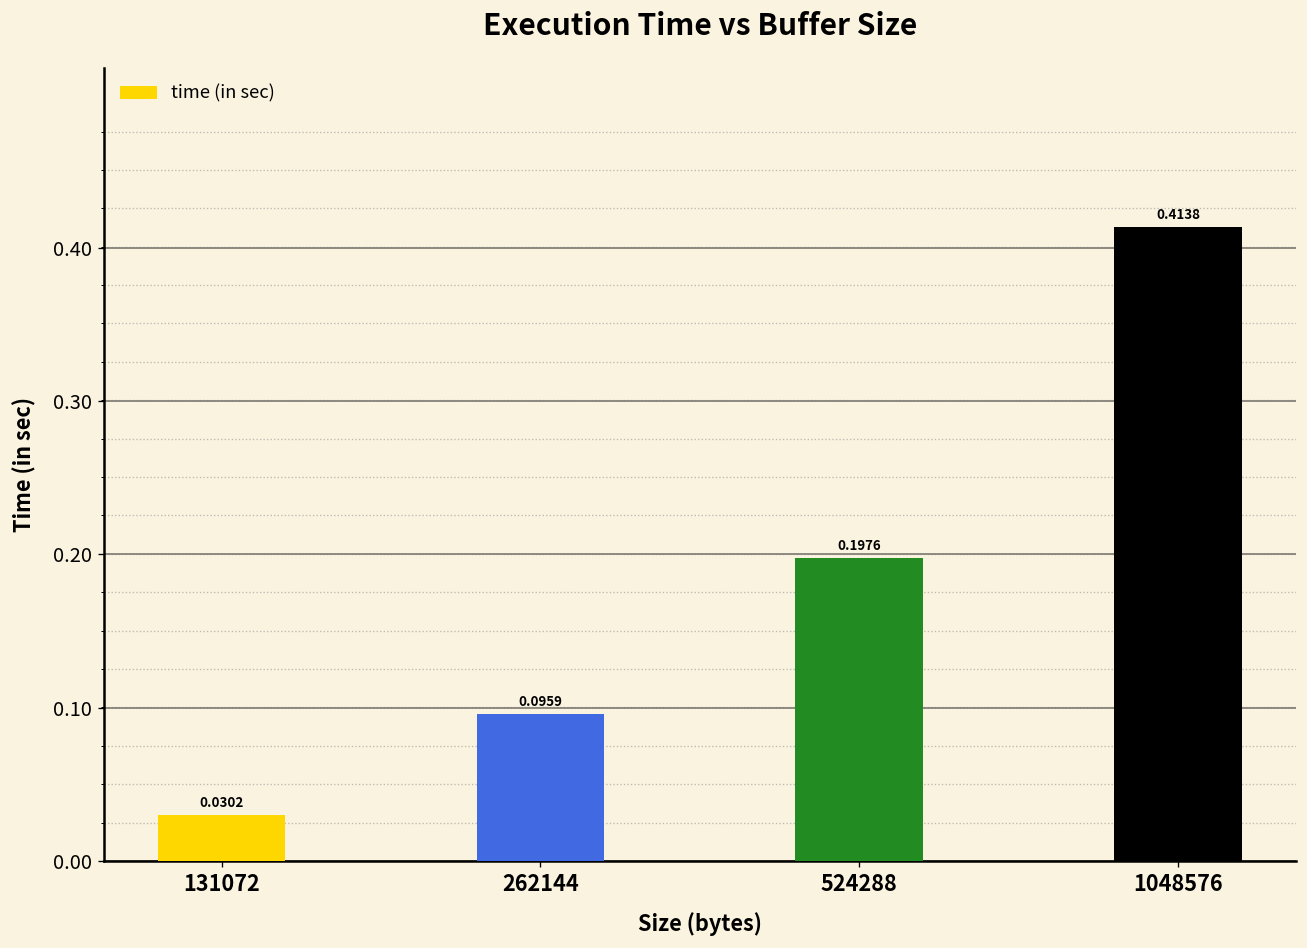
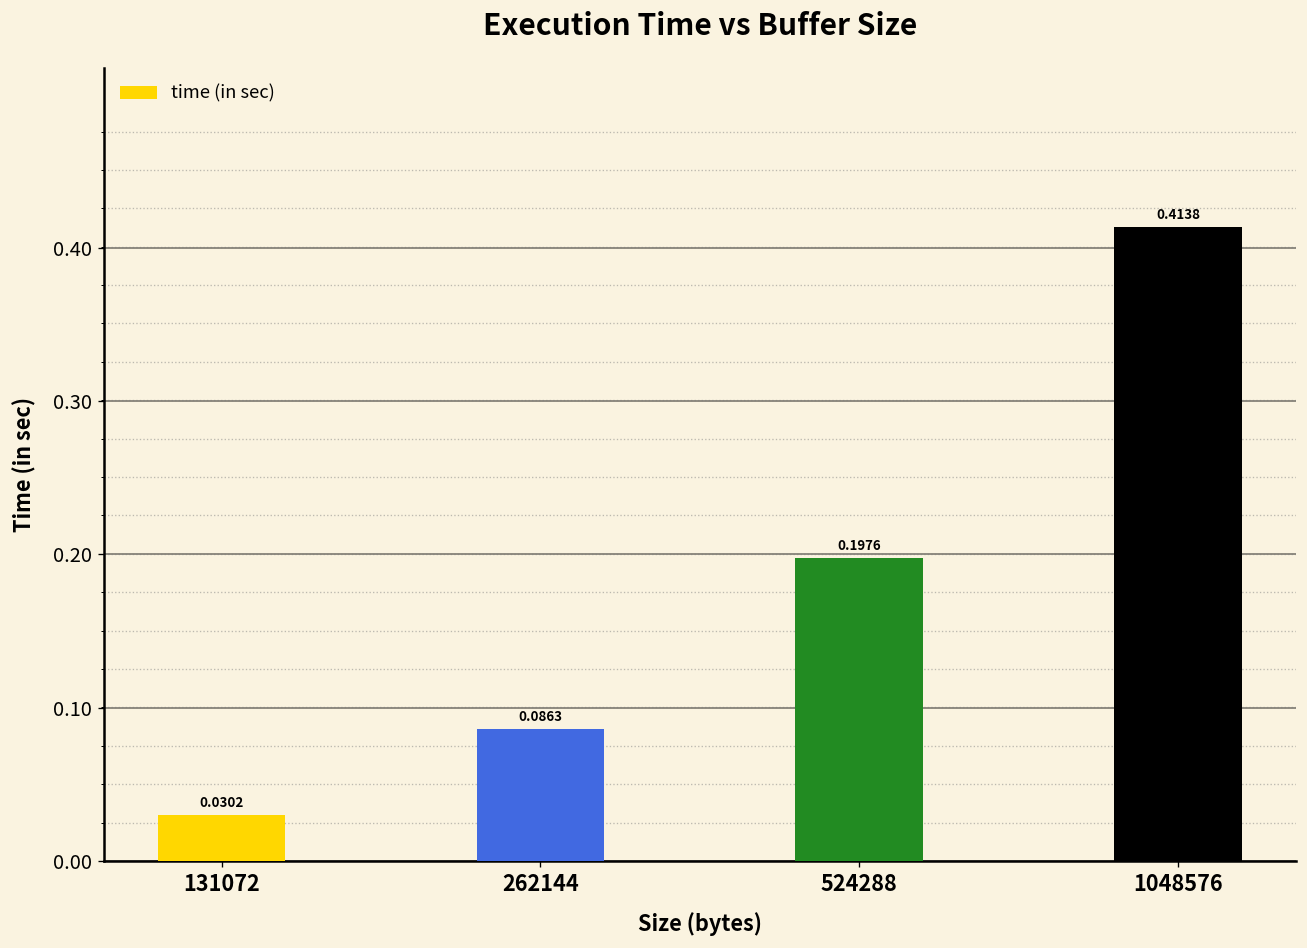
  {
    "131072": 0.0302,
-   "262144": 0.0959,
+   "262144": 0.0863,
    "524288": 0.1976,
    "1048576": 0.4138
  }
